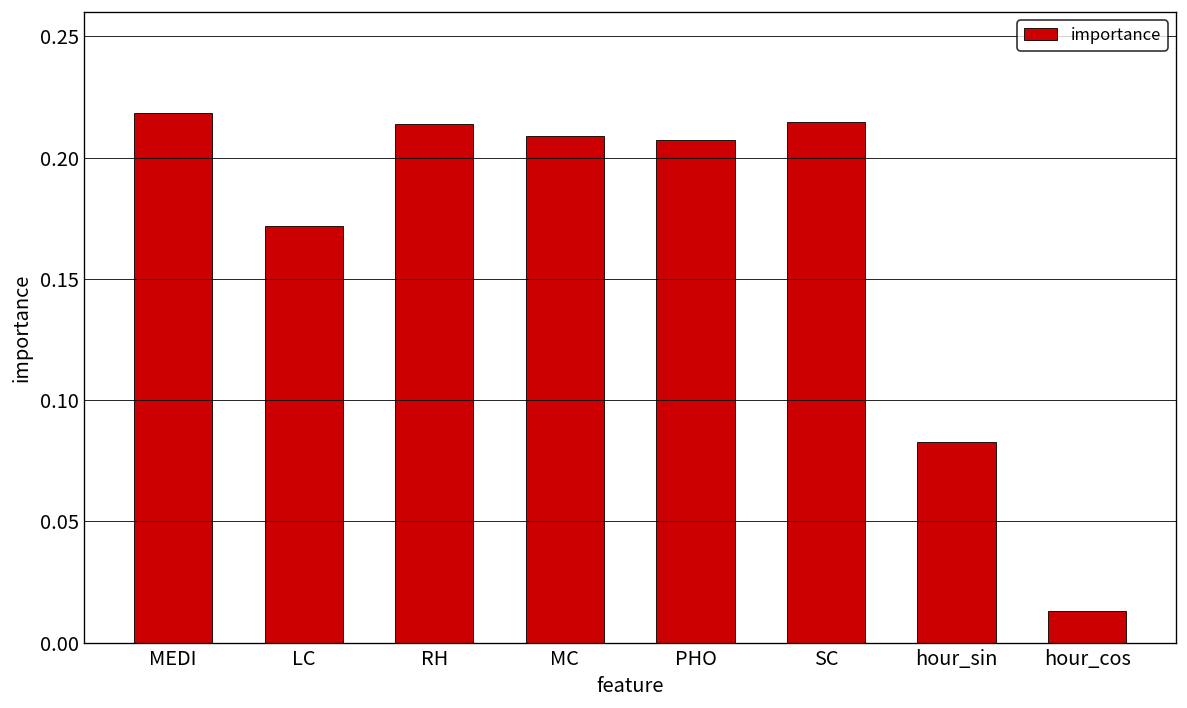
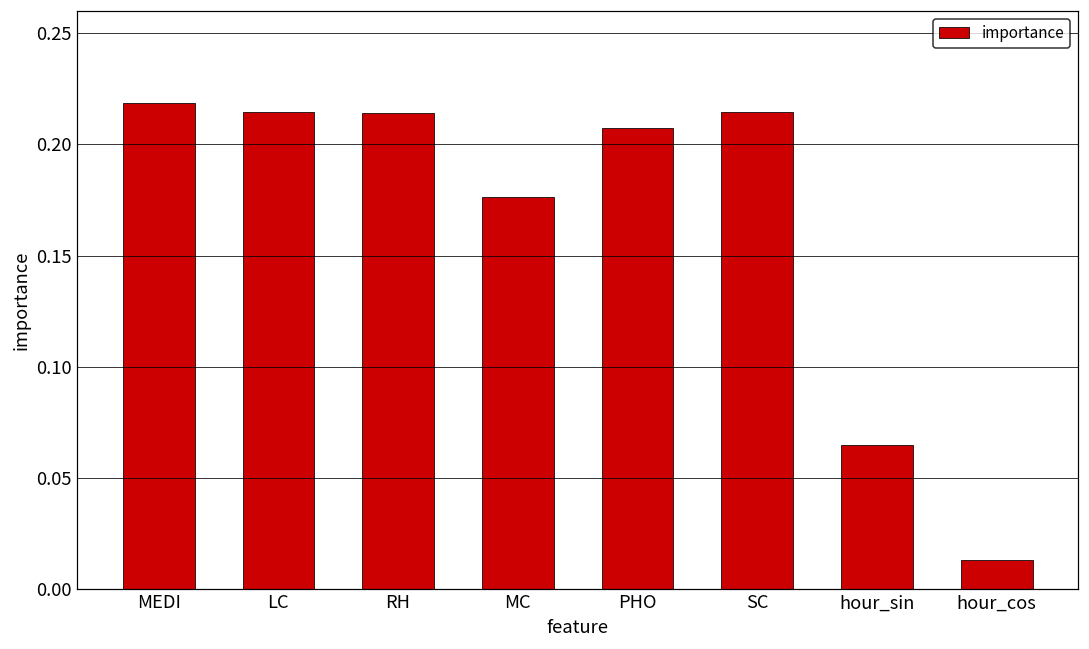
  {
    "MEDI": 0.218,
-   "LC": 0.172,
+   "LC": 0.215,
    "RH": 0.214,
-   "MC": 0.209,
+   "MC": 0.176,
    "PHO": 0.207,
    "SC": 0.215,
-   "hour_sin": 0.083,
+   "hour_sin": 0.065,
    "hour_cos": 0.013
  }
